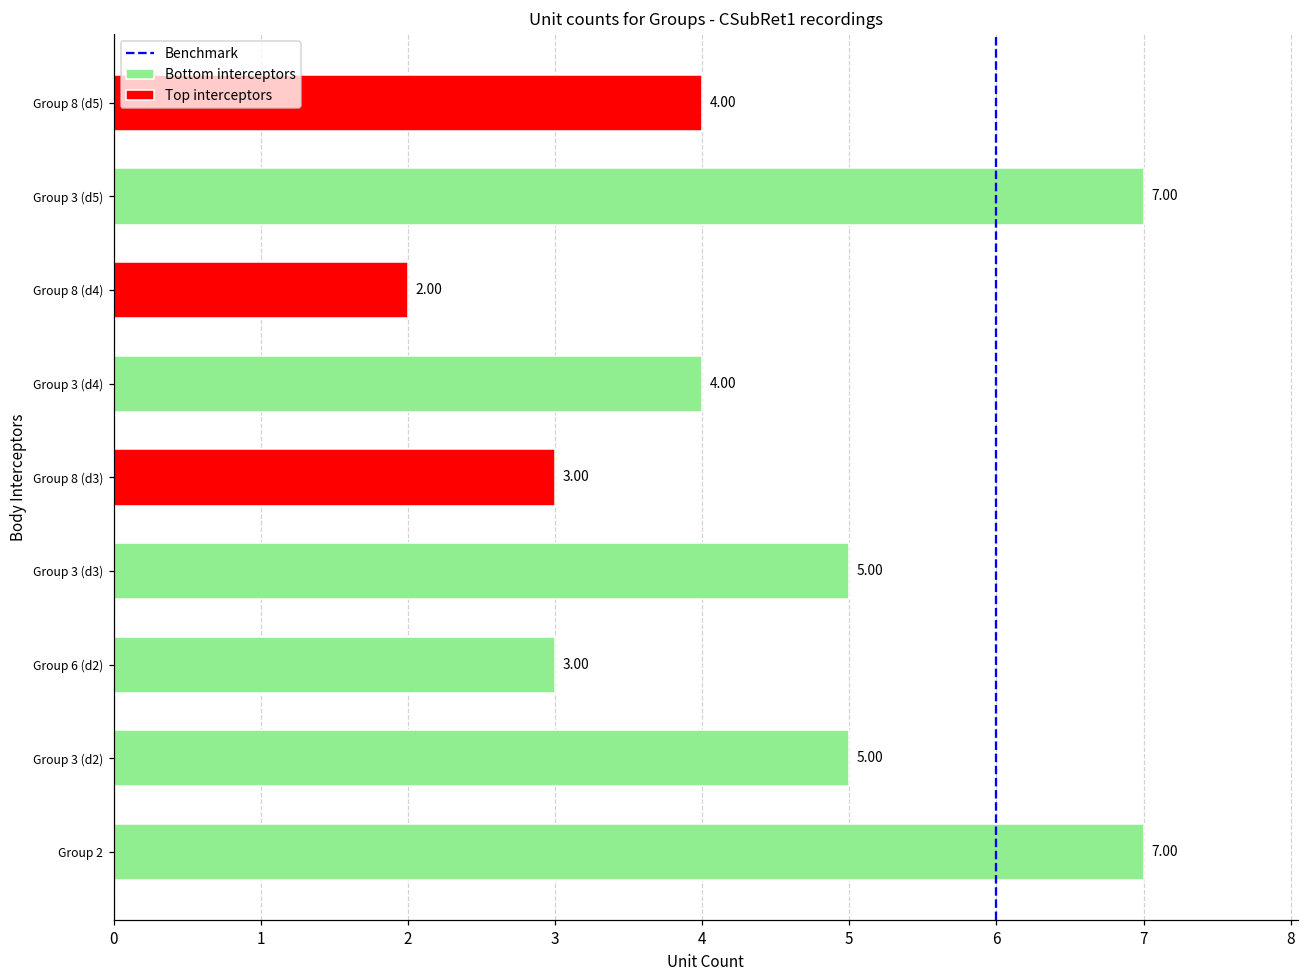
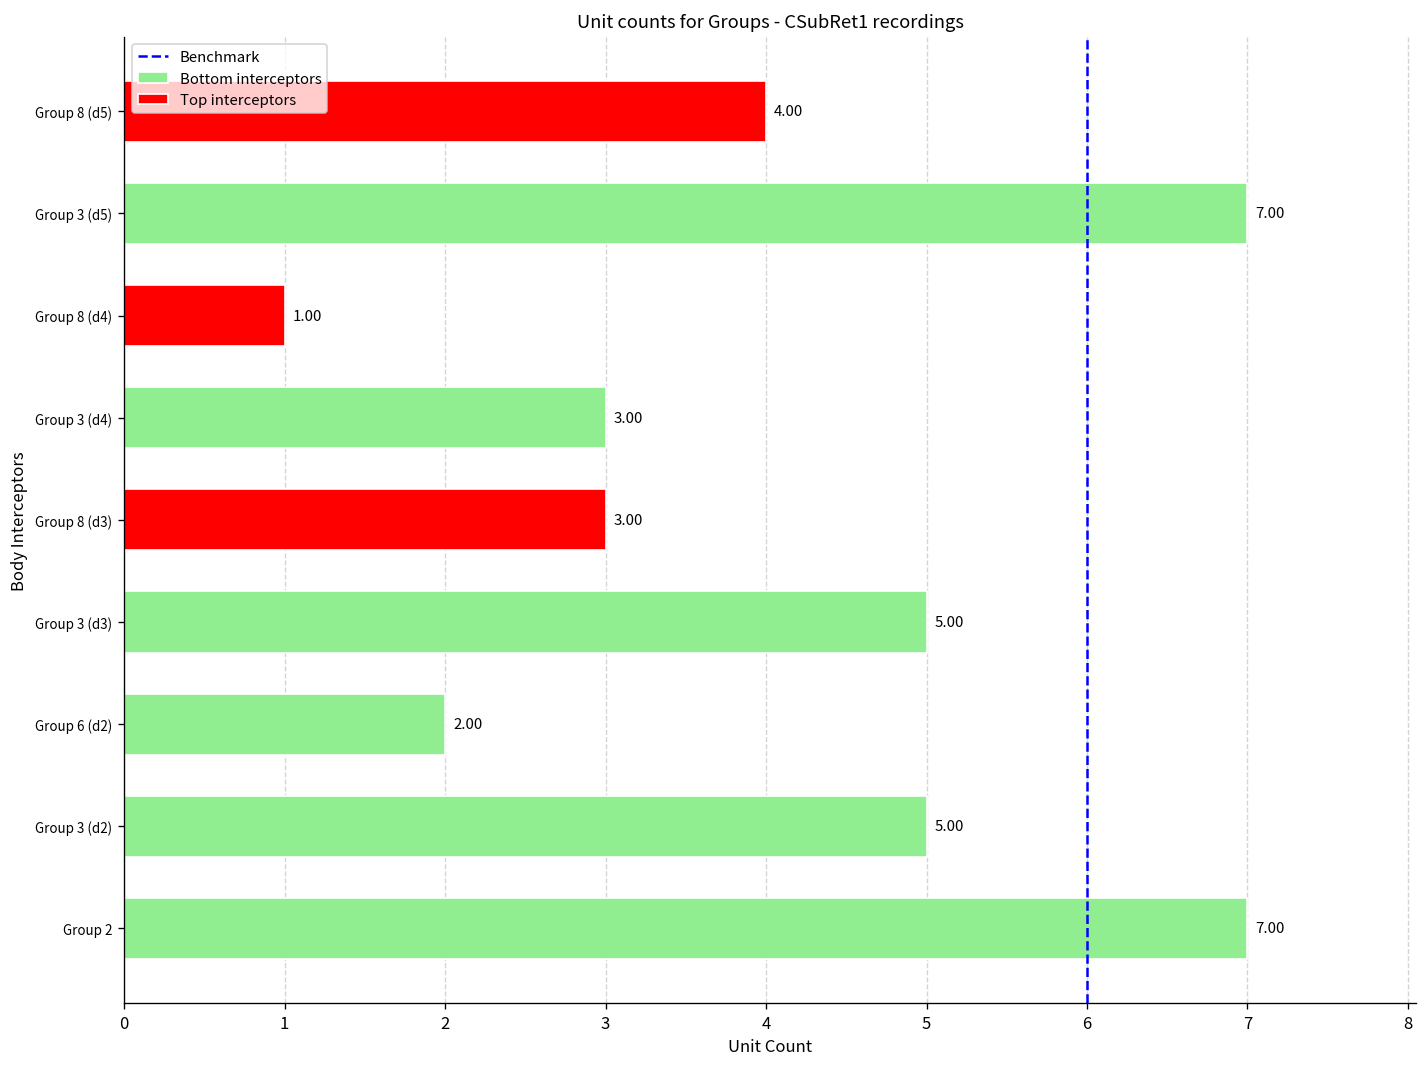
  {
    "Group 8 (d5)": 4.00,
    "Group 3 (d5)": 7.00,
-   "Group 8 (d4)": 2.00,
-   "Group 3 (d4)": 4.00,
+   "Group 8 (d4)": 1.00,
+   "Group 3 (d4)": 3.00,
    "Group 8 (d3)": 3.00,
    "Group 3 (d3)": 5.00,
-   "Group 6 (d2)": 3.00,
+   "Group 6 (d2)": 2.00,
    "Group 3 (d2)": 5.00,
    "Group 2": 7.00
  }
